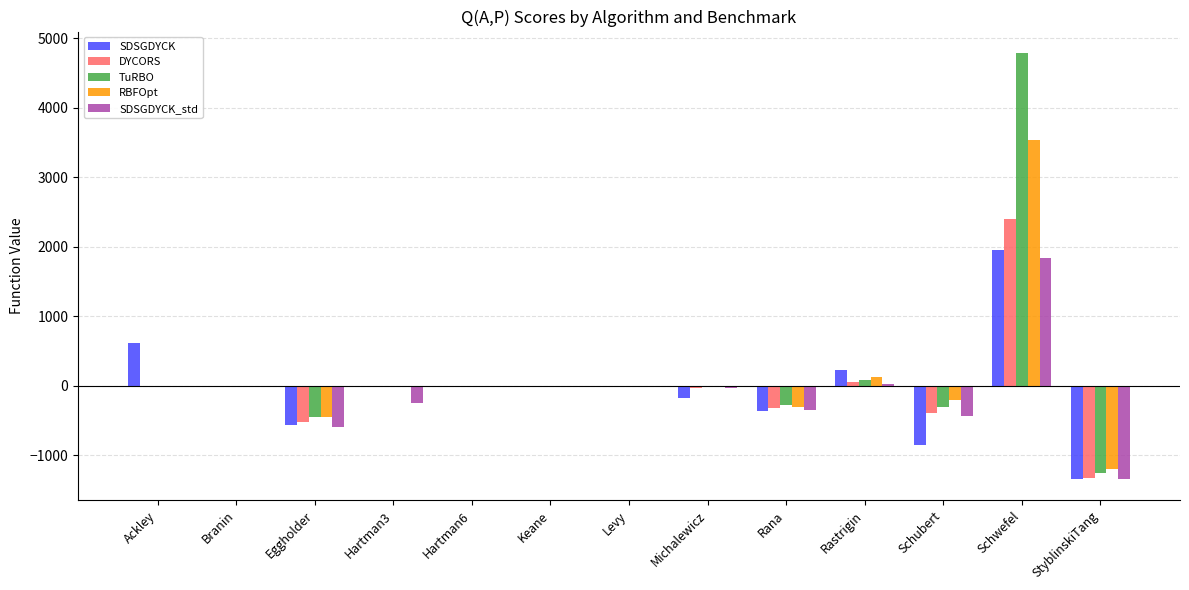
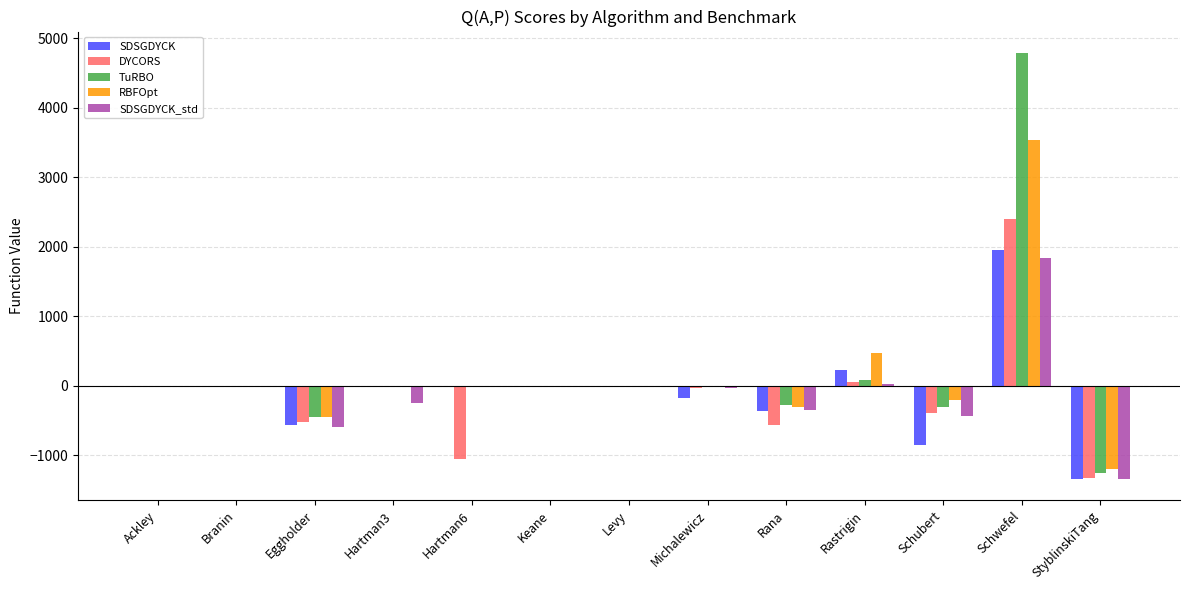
  {
    "SDSGDYCK": {
-     "Ackley": 600,
+     "Ackley": 0,
      "Eggholder": -600,
      "Michalewicz": -200,
      "Rana": -400,
      "Rastrigin": 200,
      "Schubert": -800,
      "Schwefel": 2000,
      "StyblinskiTang": -1300
    },
    "DYCORS": {
      "Eggholder": -500,
-     "Hartman6": 0,
-     "Rana": -300,
+     "Hartman6": -1100,
+     "Rana": -600,
      "Rastrigin": 100,
      "Schubert": -400,
      "Schwefel": 2400,
      "StyblinskiTang": -1300
    },
    "TuRBO": {
      "Eggholder": -400,
      "Rana": -300,
      "Rastrigin": 100,
      "Schubert": -300,
      "Schwefel": 4800,
      "StyblinskiTang": -1300
    },
    "RBFOpt": {
      "Eggholder": -400,
      "Rana": -300,
-     "Rastrigin": 100,
+     "Rastrigin": 500,
      "Schubert": -200,
      "Schwefel": 3500,
      "StyblinskiTang": -1200
    },
    "SDSGDYCK_std": {
      "Eggholder": -600,
      "Hartman3": -200,
      "Rana": -300,
      "Schubert": -400,
      "Schwefel": 1800,
      "StyblinskiTang": -1300
    }
  }
